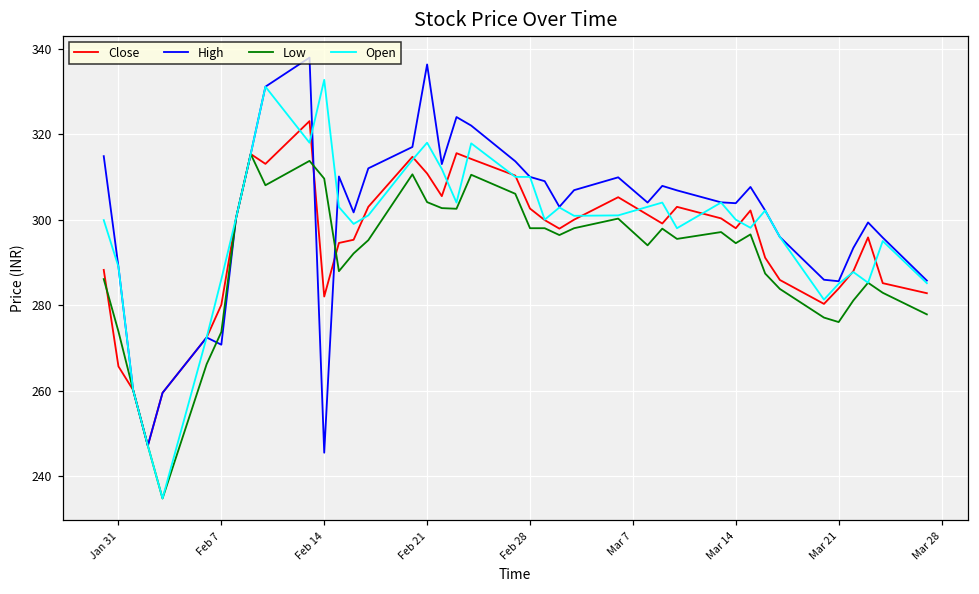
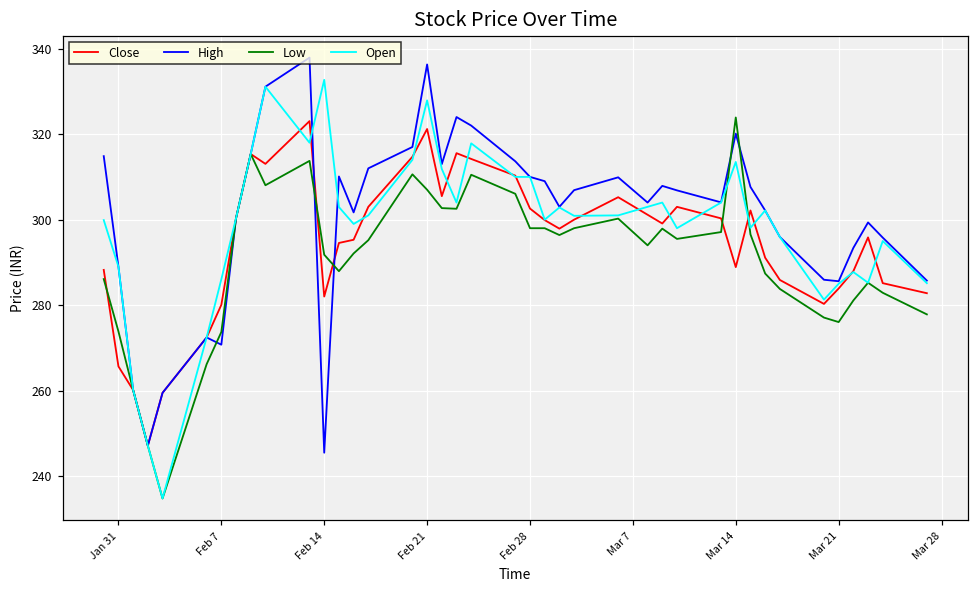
  {
    "Close": {
      "Jan 31": 266,
      "Feb 7": 280,
      "Feb 14": 282,
-     "Feb 21": 311,
+     "Feb 21": 321,
      "Feb 28": 303,
-     "Mar 14": 298,
+     "Mar 14": 289,
      "Mar 21": 284
    },
    "High": {
      "Feb 7": 271,
      "Feb 14": 246,
      "Feb 21": 336,
-     "Mar 14": 304
+     "Mar 14": 320
    },
    "Low": {
      "Jan 31": 274,
      "Feb 7": 274,
-     "Feb 14": 310,
-     "Feb 21": 304,
+     "Feb 14": 292,
+     "Feb 21": 307,
      "Feb 28": 298,
-     "Mar 14": 295,
+     "Mar 14": 324,
      "Mar 21": 276
    },
    "Open": {
      "Feb 7": 286,
      "Feb 14": 333,
-     "Feb 21": 318,
-     "Mar 14": 300
+     "Feb 21": 328,
+     "Mar 14": 314
    }
  }
